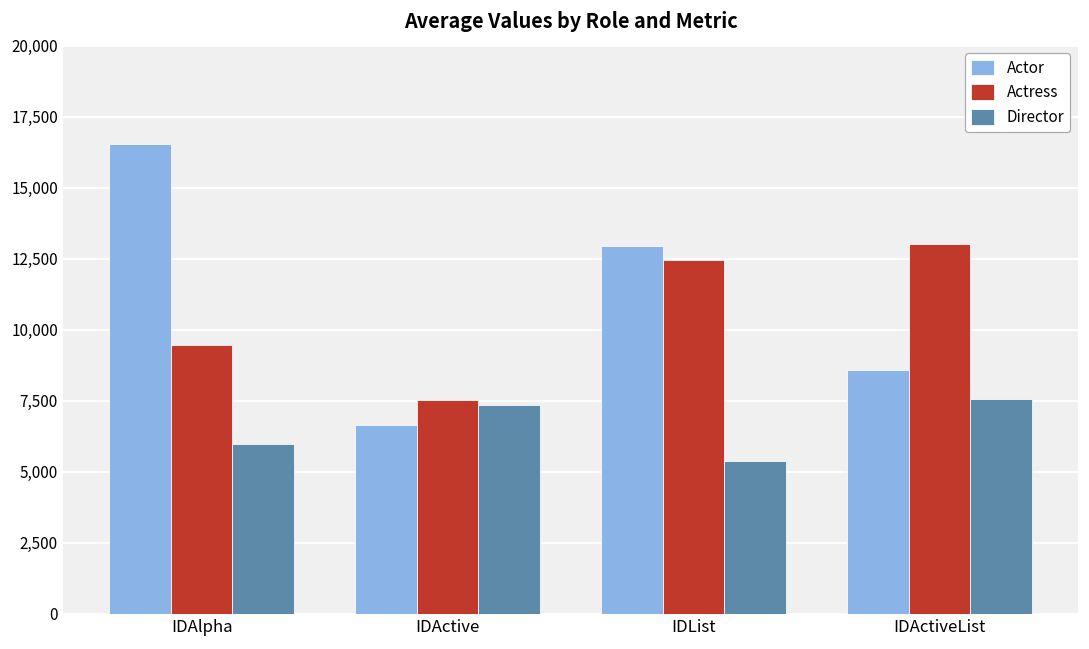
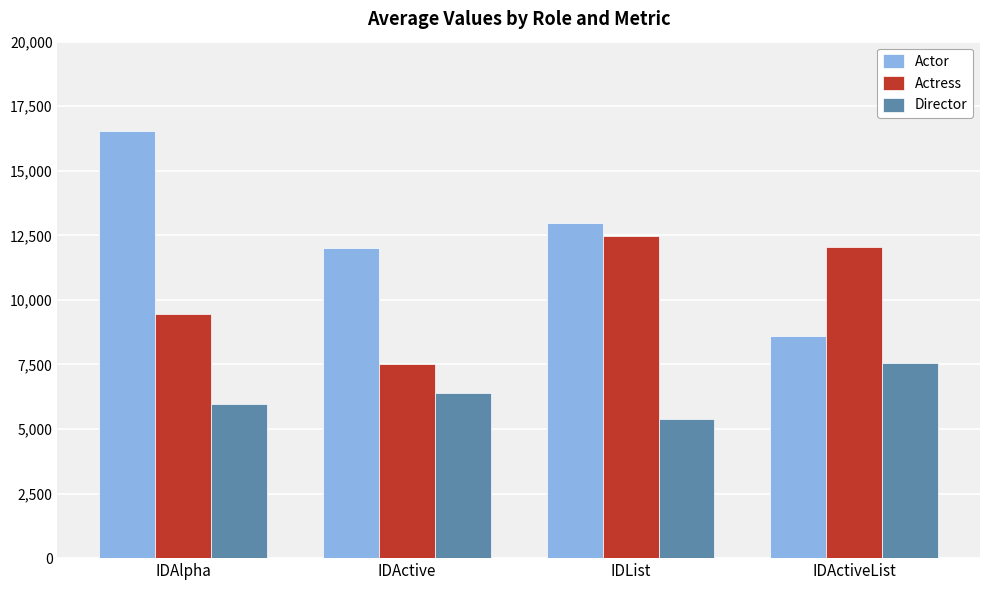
  {
    "Actor": {
      "IDAlpha": "16,500",
-     "IDActive": "6,700",
+     "IDActive": "12,000",
      "IDList": "13,000",
      "IDActiveList": "8,600"
    },
    "Actress": {
      "IDAlpha": "9,500",
      "IDActive": "7,500",
      "IDList": "12,500",
-     "IDActiveList": "13,000"
+     "IDActiveList": "12,000"
    },
    "Director": {
      "IDAlpha": "6,000",
-     "IDActive": "7,400",
+     "IDActive": "6,400",
      "IDList": "5,400",
      "IDActiveList": "7,600"
    }
  }
